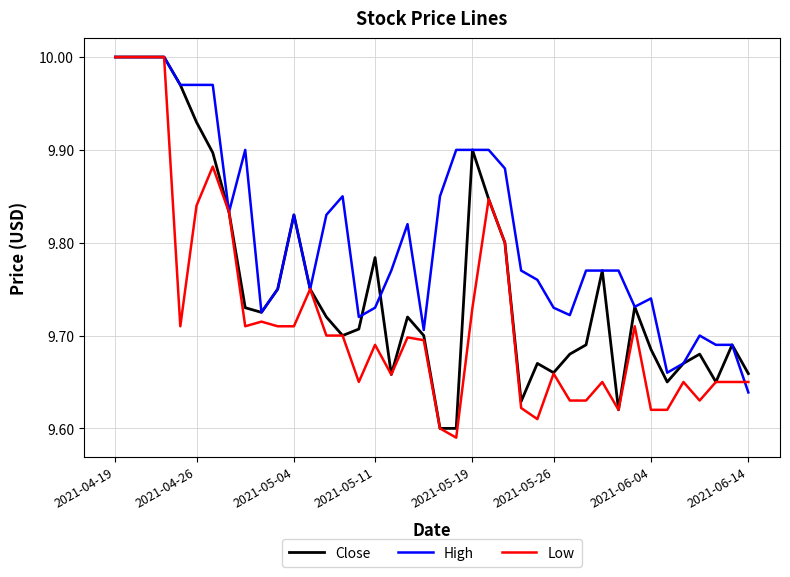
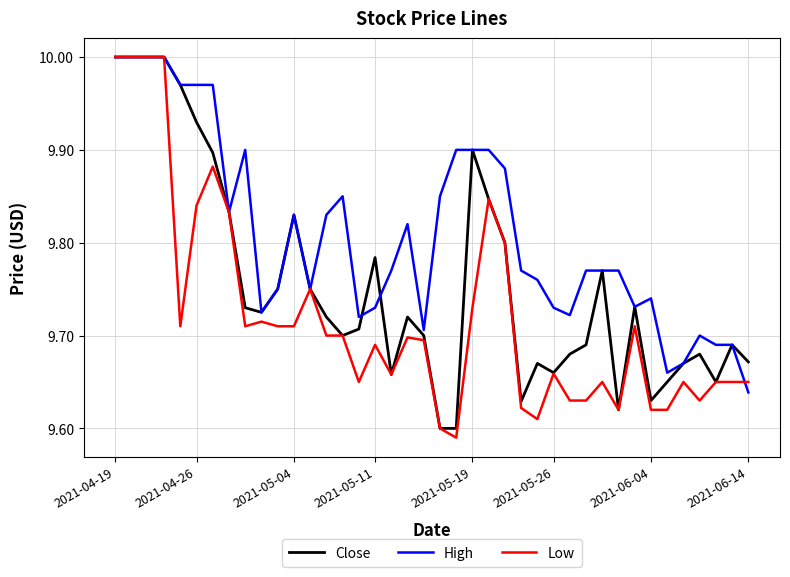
  {
    "Close": {
      "2021-04-26": 9.93,
      "2021-05-11": 9.78,
-     "2021-06-04": 9.69,
-     "2021-06-14": 9.66
+     "2021-06-04": 9.63,
+     "2021-06-14": 9.67
    },
    "High": {
      "2021-04-26": 9.97,
      "2021-05-11": 9.73,
      "2021-05-26": 9.73,
      "2021-06-04": 9.74,
      "2021-06-14": 9.64
    },
    "Low": {
      "2021-04-26": 9.84,
      "2021-05-04": 9.71,
      "2021-05-11": 9.69,
      "2021-05-19": 9.73,
      "2021-06-04": 9.62,
      "2021-06-14": 9.65
    }
  }
